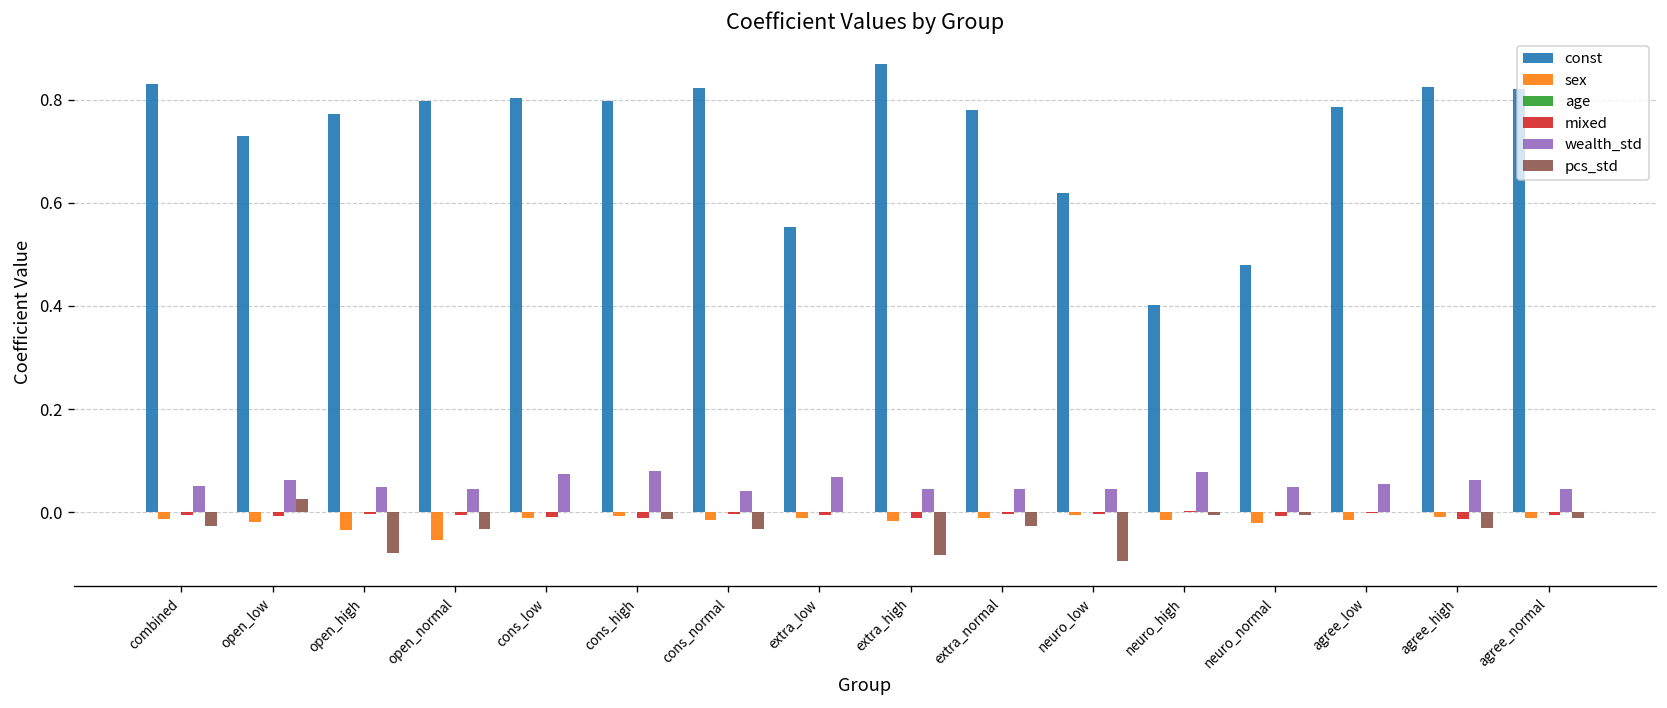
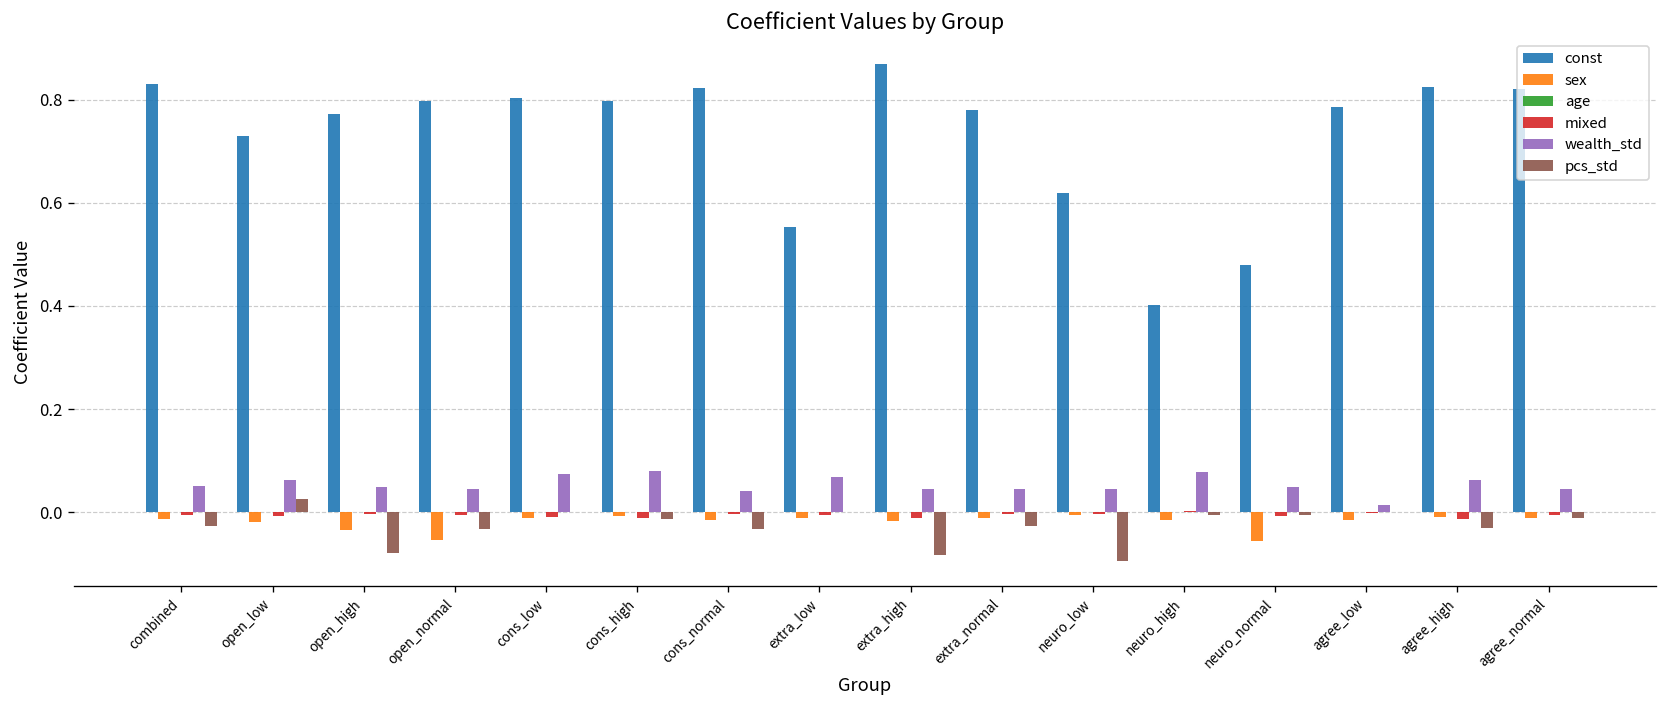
  {
    "const": {
      "combined": 0.83,
      "open_low": 0.73,
      "open_high": 0.77,
      "open_normal": 0.80,
      "cons_low": 0.80,
      "cons_high": 0.80,
      "cons_normal": 0.82,
      "extra_low": 0.55,
      "extra_high": 0.87,
      "extra_normal": 0.78,
      "neuro_low": 0.62,
      "neuro_high": 0.40,
      "neuro_normal": 0.48,
      "agree_low": 0.79,
      "agree_high": 0.83
    },
    "sex": {
      "combined": -0.01,
      "open_low": -0.02,
      "open_high": -0.04,
      "open_normal": -0.05,
      "cons_low": -0.01,
      "cons_high": -0.01,
      "cons_normal": -0.01,
      "extra_low": -0.01,
      "extra_high": -0.02,
      "extra_normal": -0.01,
      "neuro_low": -0.01,
      "neuro_high": -0.01,
-     "neuro_normal": -0.02,
+     "neuro_normal": -0.06,
      "agree_low": -0.01,
      "agree_high": -0.01,
      "agree_normal": -0.01
    },
    "mixed": {
      "open_low": -0.01,
      "cons_low": -0.01,
      "cons_high": -0.01,
      "extra_high": -0.01,
      "neuro_normal": -0.01,
      "agree_high": -0.01
    },
    "wealth_std": {
      "combined": 0.05,
      "open_low": 0.06,
      "open_high": 0.05,
      "open_normal": 0.05,
      "cons_low": 0.07,
      "cons_high": 0.08,
      "cons_normal": 0.04,
      "extra_low": 0.07,
      "extra_high": 0.05,
      "extra_normal": 0.05,
      "neuro_low": 0.04,
      "neuro_high": 0.08,
      "neuro_normal": 0.05,
-     "agree_low": 0.05,
+     "agree_low": 0.01,
      "agree_high": 0.06,
      "agree_normal": 0.05
    },
    "pcs_std": {
      "combined": -0.03,
      "open_low": 0.02,
      "open_high": -0.08,
      "open_normal": -0.03,
      "cons_high": -0.01,
      "cons_normal": -0.03,
      "extra_high": -0.08,
      "extra_normal": -0.03,
      "neuro_low": -0.09,
      "agree_high": -0.03,
      "agree_normal": -0.01
    }
  }
